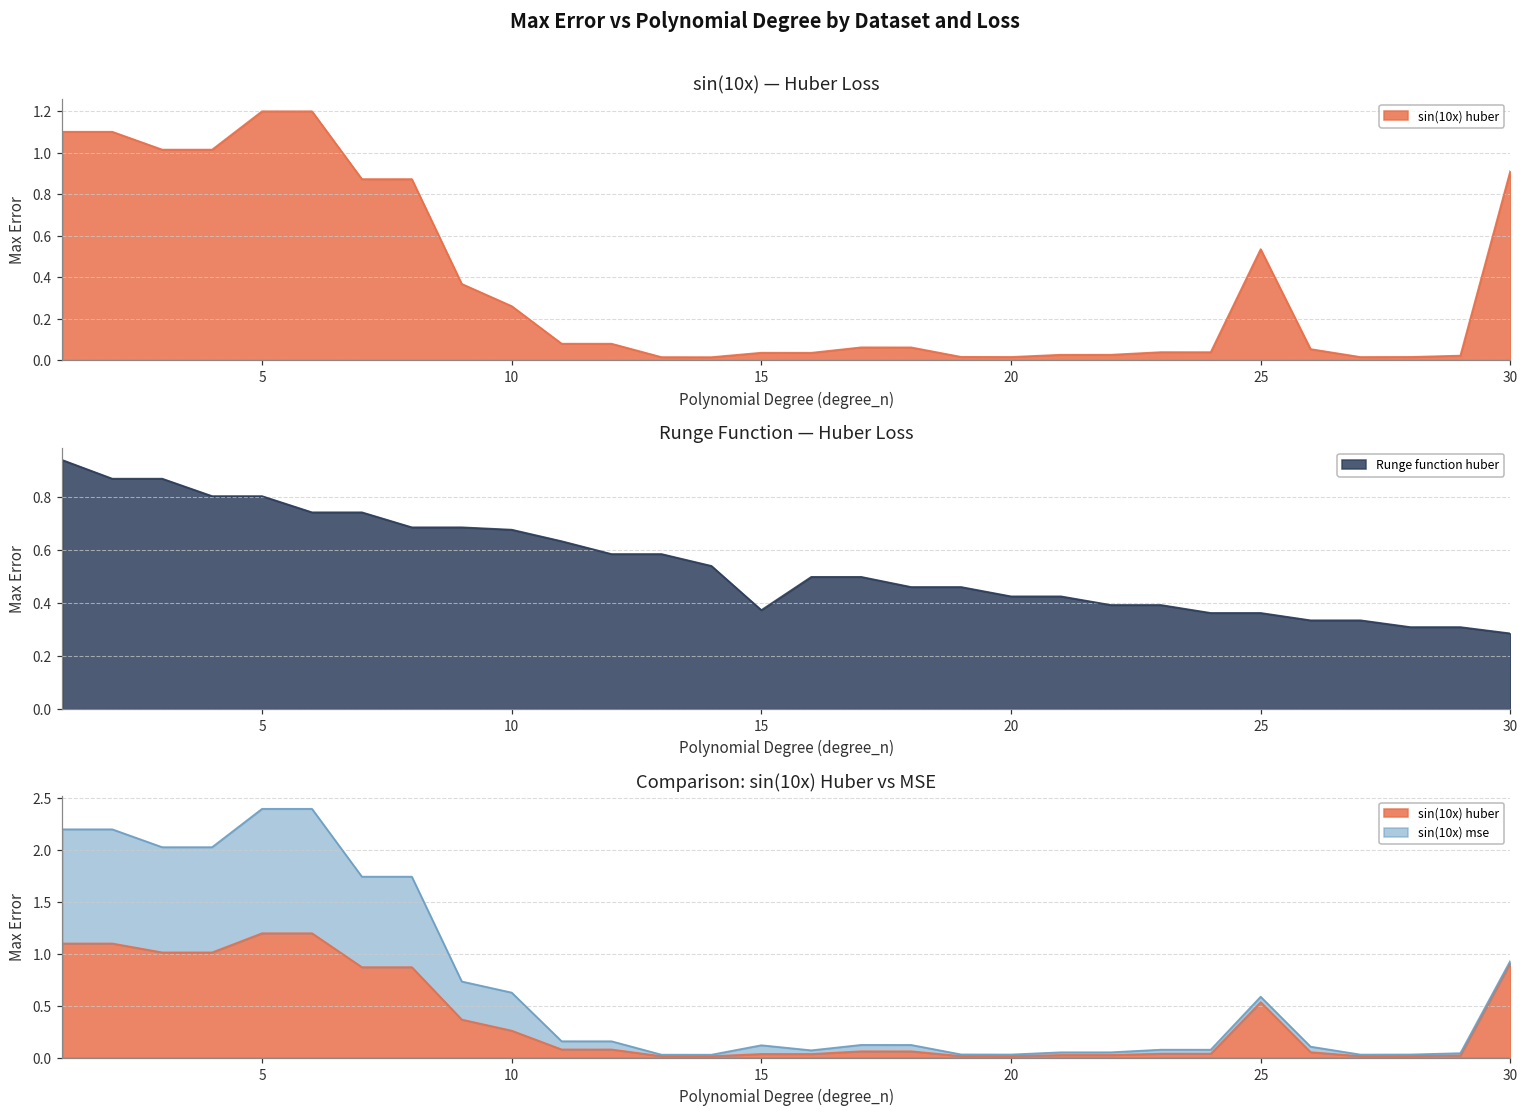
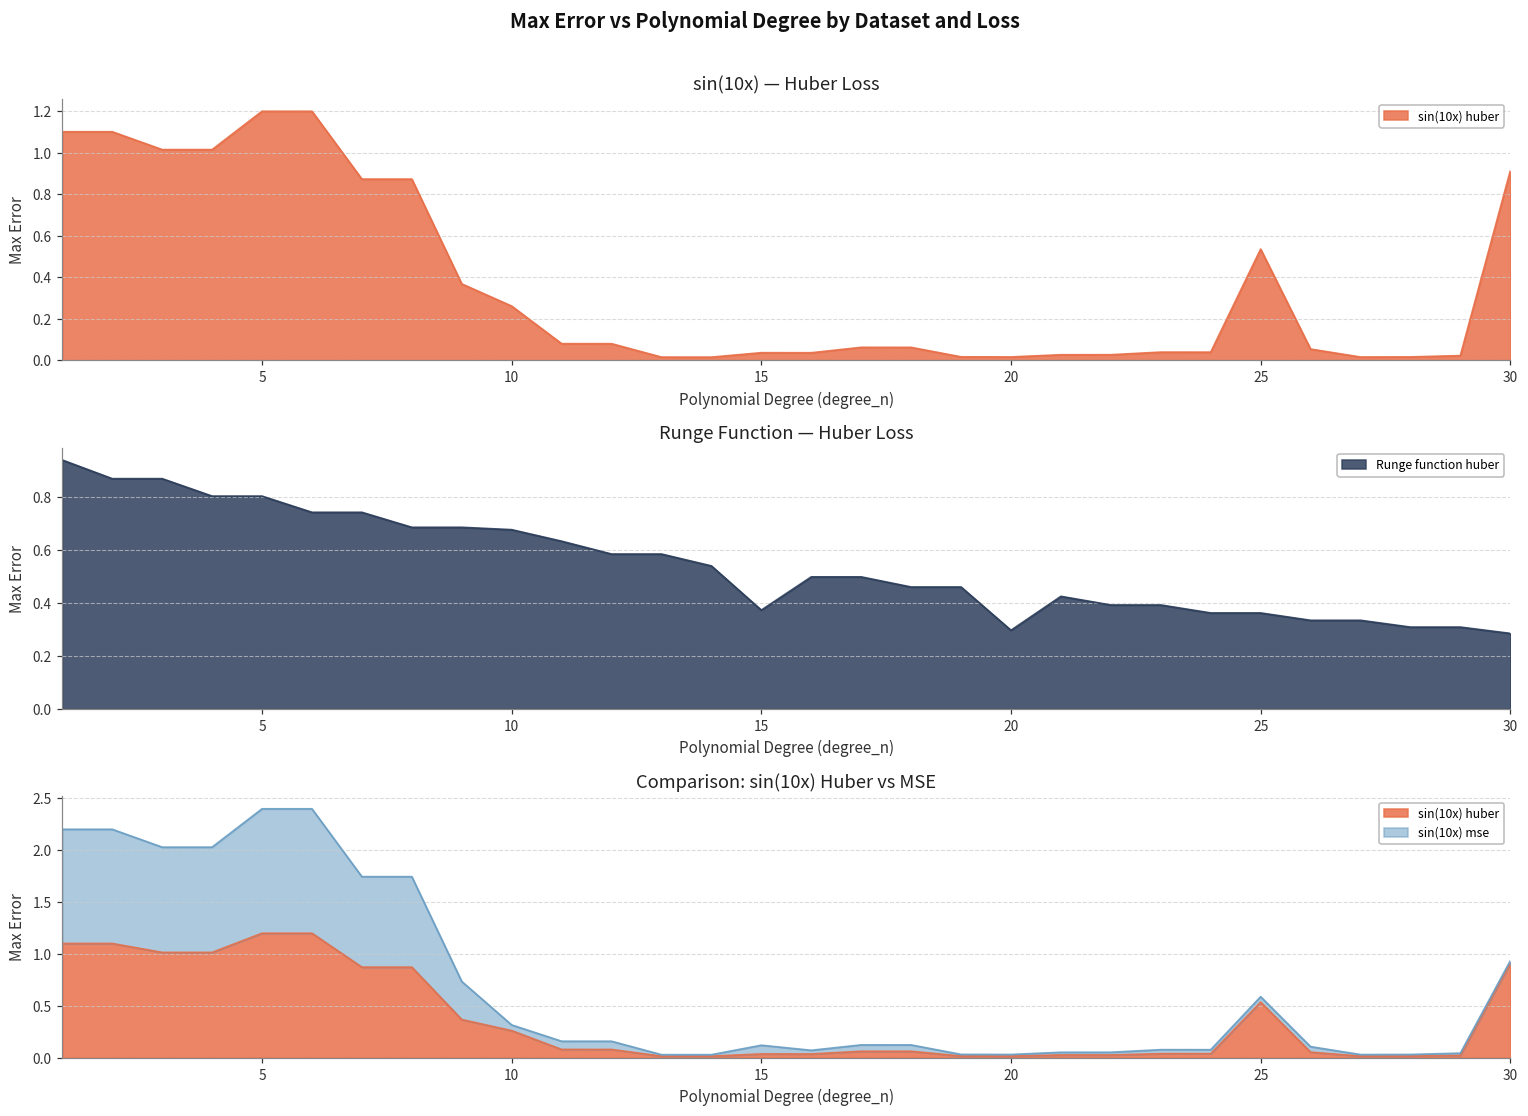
  {
    "sin(10x) — Huber Loss": {
      "5": 1.20,
      "10": 0.26,
      "15": 0.04,
      "20": 0.01,
      "25": 0.53,
      "30": 0.91
    },
    "Runge Function — Huber Loss": {
      "5": 0.80,
      "10": 0.68,
      "15": 0.37,
-     "20": 0.42,
+     "20": 0.30,
      "25": 0.36,
      "30": 0.28
    },
    "Comparison: sin(10x) Huber vs MSE": {
      "sin(10x) huber": {
        "5": 1.2,
        "10": 0.3,
        "15": 0.0,
        "25": 0.5
      },
      "sin(10x) mse": {
        "5": 1.2,
-       "10": 0.4,
+       "10": 0.1,
        "15": 0.1,
        "25": 0.1
      }
    }
  }
